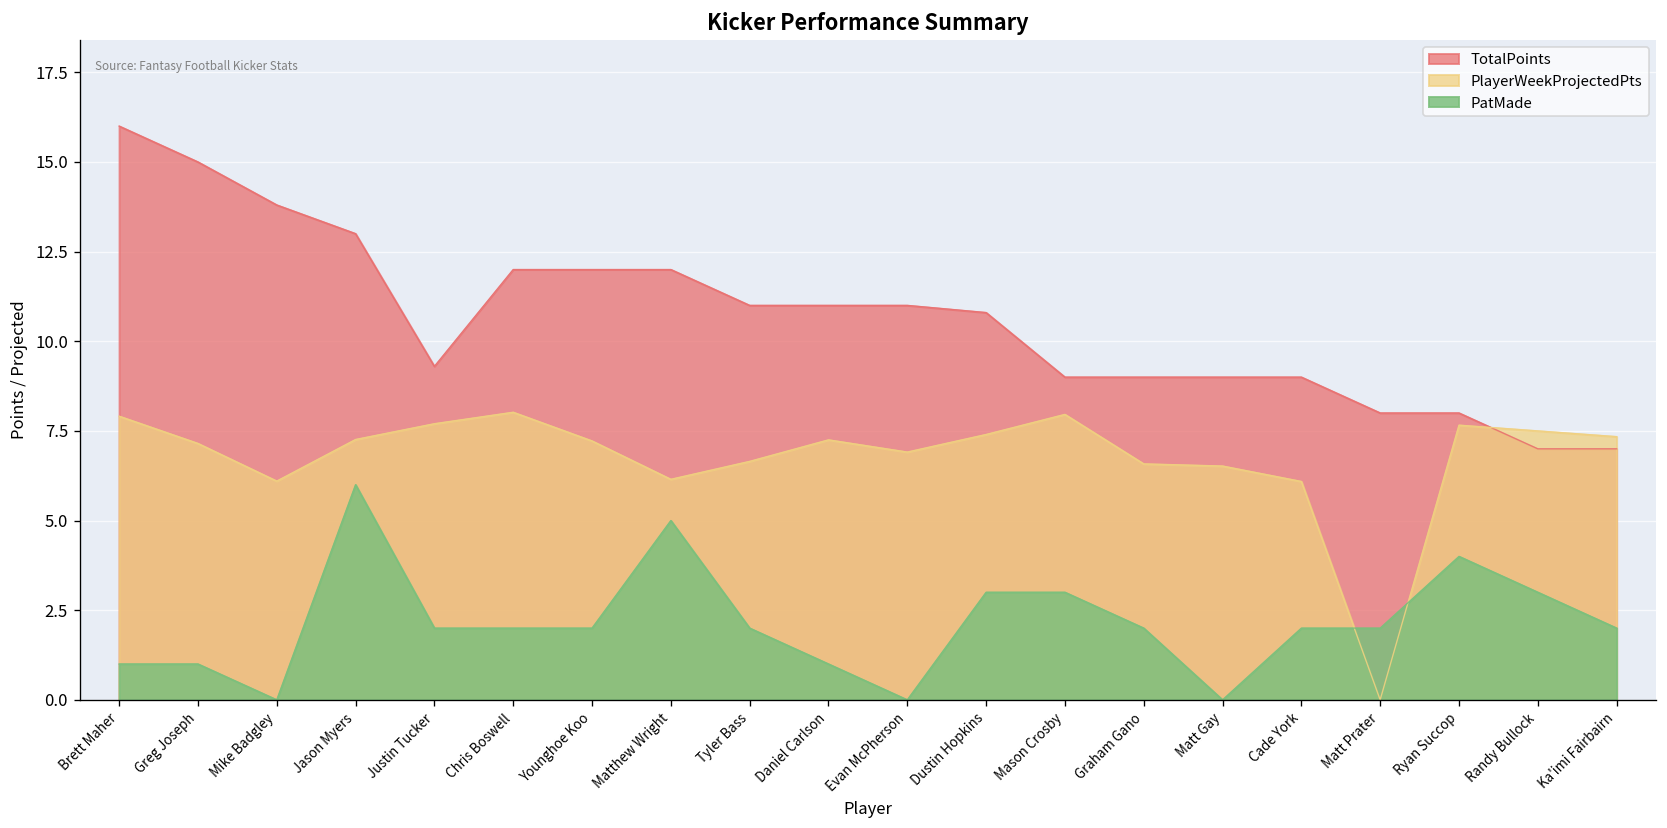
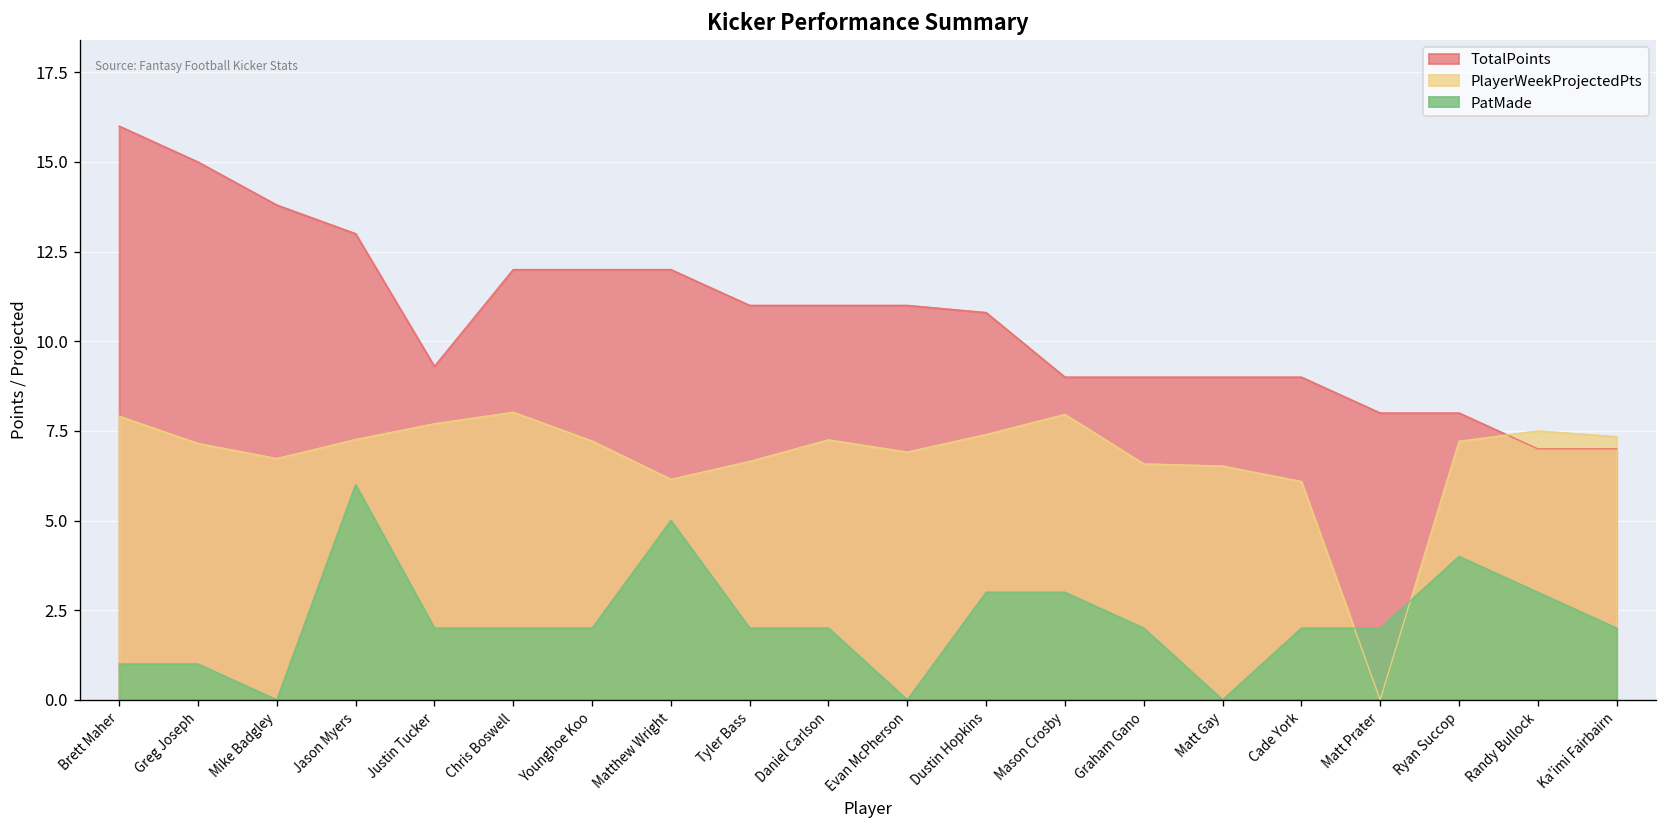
  {
    "TotalPoints": {
      "Brett Maher": 16.0,
      "Greg Joseph": 15.0,
      "Mike Badgley": 13.8,
      "Jason Myers": 13.0,
      "Justin Tucker": 9.3,
      "Chris Boswell": 12.0,
      "Younghoe Koo": 12.0,
      "Matthew Wright": 12.0,
      "Tyler Bass": 11.0,
      "Daniel Carlson": 11.0,
      "Evan McPherson": 11.0,
      "Dustin Hopkins": 10.8,
      "Mason Crosby": 9.0,
      "Graham Gano": 9.0,
      "Matt Gay": 9.0,
      "Cade York": 9.0,
      "Matt Prater": 8.0,
      "Ryan Succop": 8.0,
      "Randy Bullock": 7.0,
      "Ka'imi Fairbairn": 7.0
    },
    "PlayerWeekProjectedPts": {
      "Brett Maher": 7.9,
      "Greg Joseph": 7.2,
-     "Mike Badgley": 6.1,
+     "Mike Badgley": 6.7,
      "Jason Myers": 7.3,
      "Justin Tucker": 7.7,
      "Chris Boswell": 8.0,
      "Younghoe Koo": 7.2,
      "Matthew Wright": 6.2,
      "Tyler Bass": 6.7,
      "Daniel Carlson": 7.3,
      "Evan McPherson": 6.9,
      "Dustin Hopkins": 7.4,
      "Mason Crosby": 8.0,
      "Graham Gano": 6.6,
      "Matt Gay": 6.5,
      "Cade York": 6.1,
      "Matt Prater": 0.0,
-     "Ryan Succop": 7.7,
+     "Ryan Succop": 7.2,
      "Randy Bullock": 7.5,
      "Ka'imi Fairbairn": 7.3
    },
    "PatMade": {
      "Brett Maher": 1,
      "Greg Joseph": 1,
      "Mike Badgley": 0,
      "Jason Myers": 6,
      "Justin Tucker": 2,
      "Chris Boswell": 2,
      "Younghoe Koo": 2,
      "Matthew Wright": 5,
      "Tyler Bass": 2,
-     "Daniel Carlson": 1,
+     "Daniel Carlson": 2,
      "Evan McPherson": 0,
      "Dustin Hopkins": 3,
      "Mason Crosby": 3,
      "Graham Gano": 2,
      "Matt Gay": 0,
      "Cade York": 2,
      "Matt Prater": 2,
      "Ryan Succop": 4,
      "Randy Bullock": 3,
      "Ka'imi Fairbairn": 2
    }
  }
